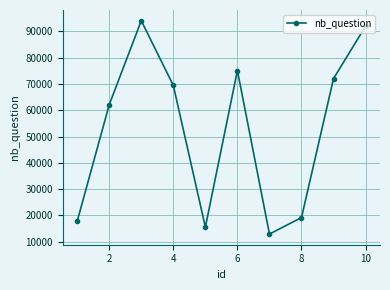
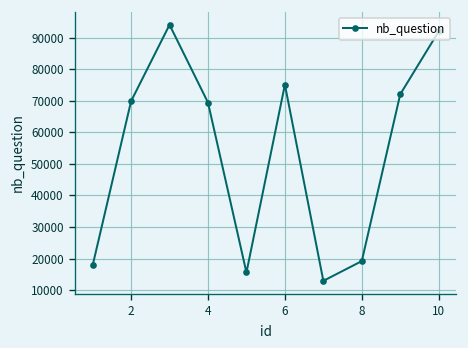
  {
-   "2": 62000,
+   "2": 70000,
    "4": 69000,
    "6": 75000,
    "8": 19000
  }
